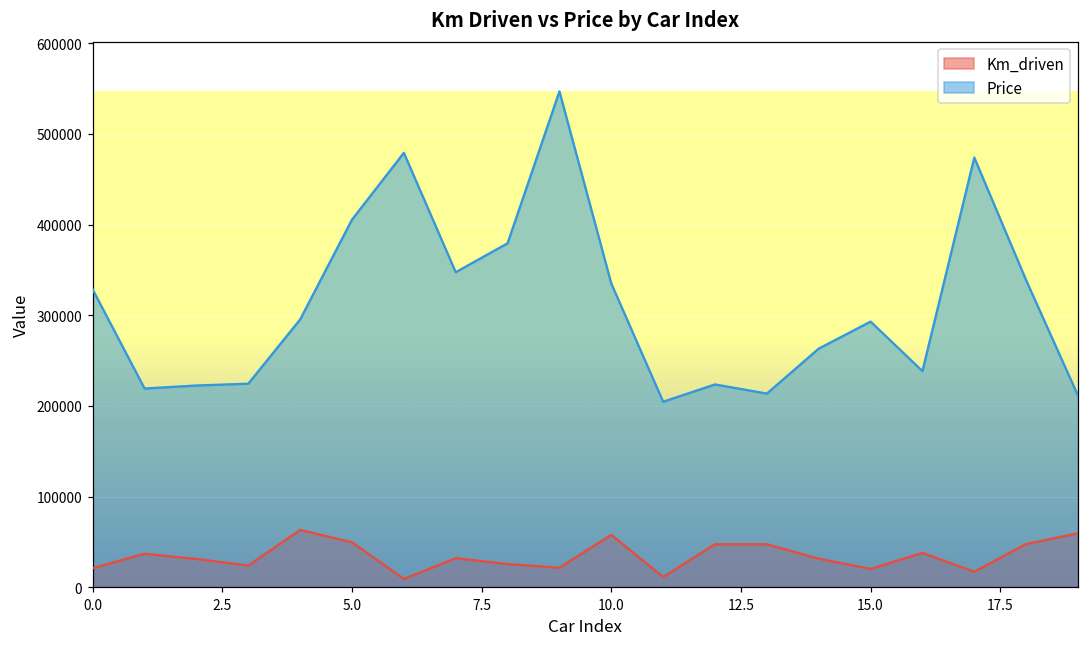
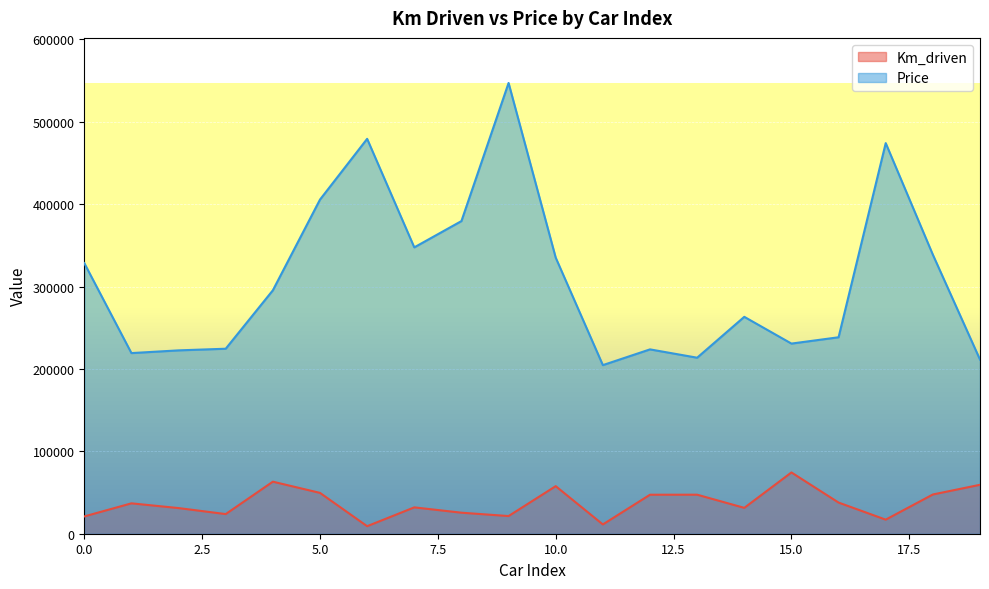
  {
    "Km_driven": {
      "0.0": 20000,
      "5.0": 50000,
      "10.0": 60000,
-     "15.0": 20000
+     "15.0": 70000
    },
    "Price": {
      "0.0": 330000,
      "5.0": 410000,
      "10.0": 330000,
-     "15.0": 290000
+     "15.0": 230000
    }
  }
